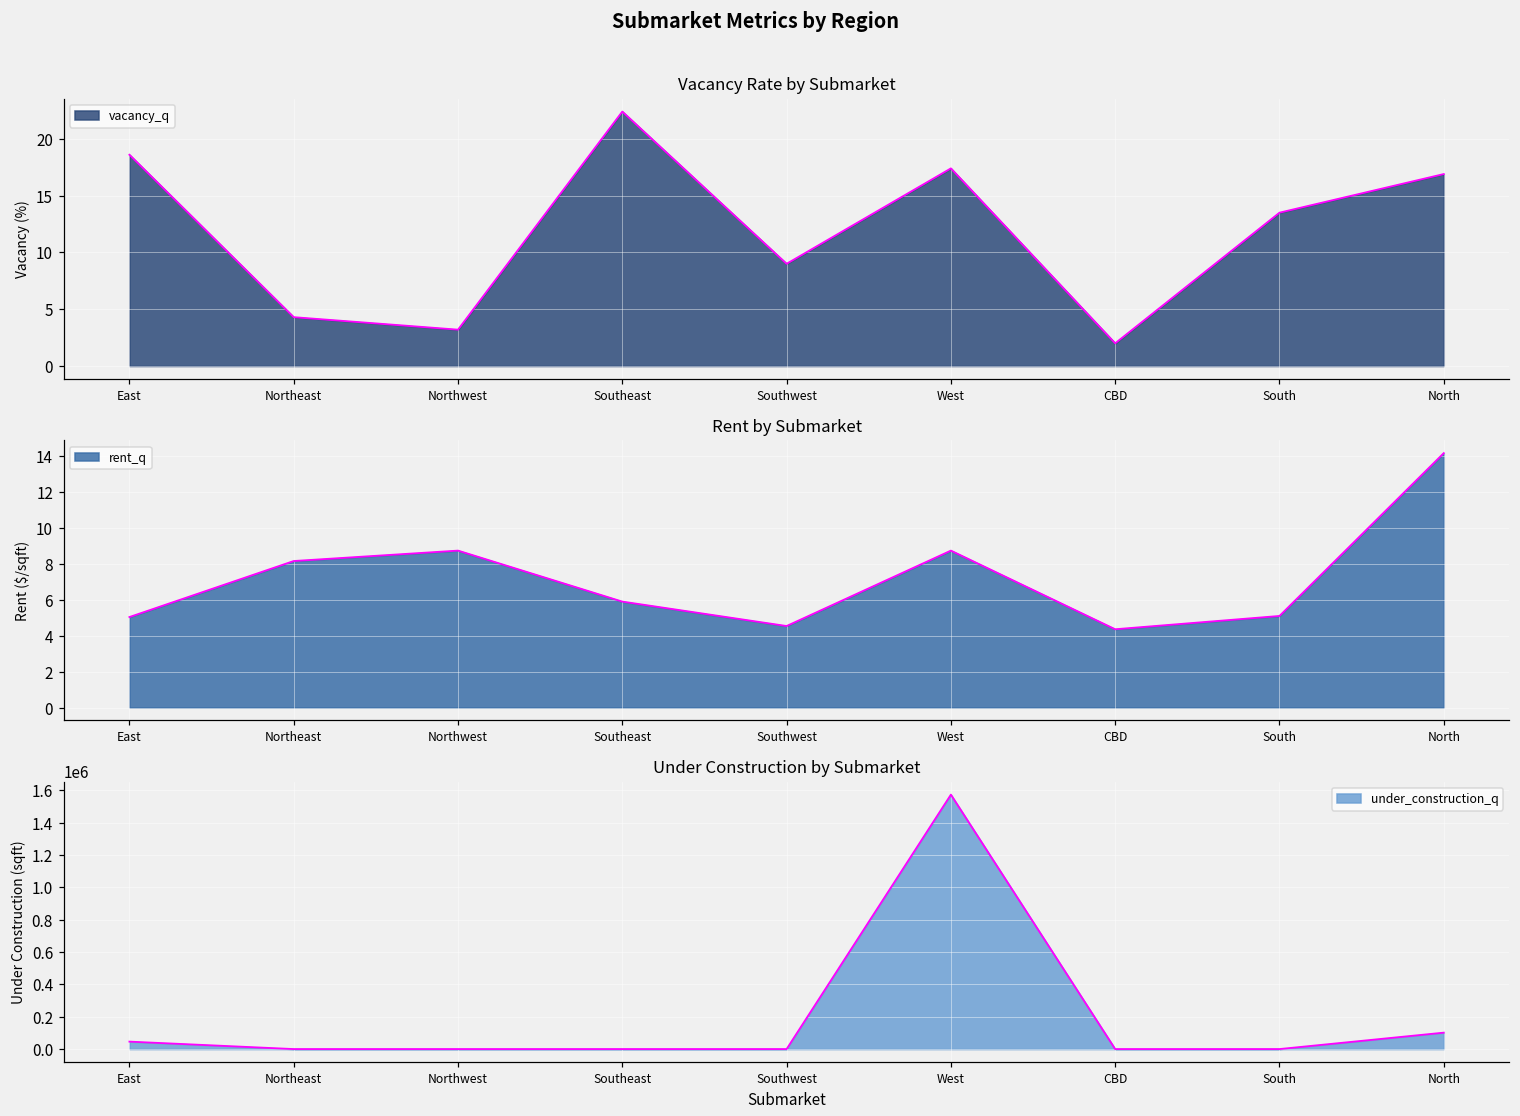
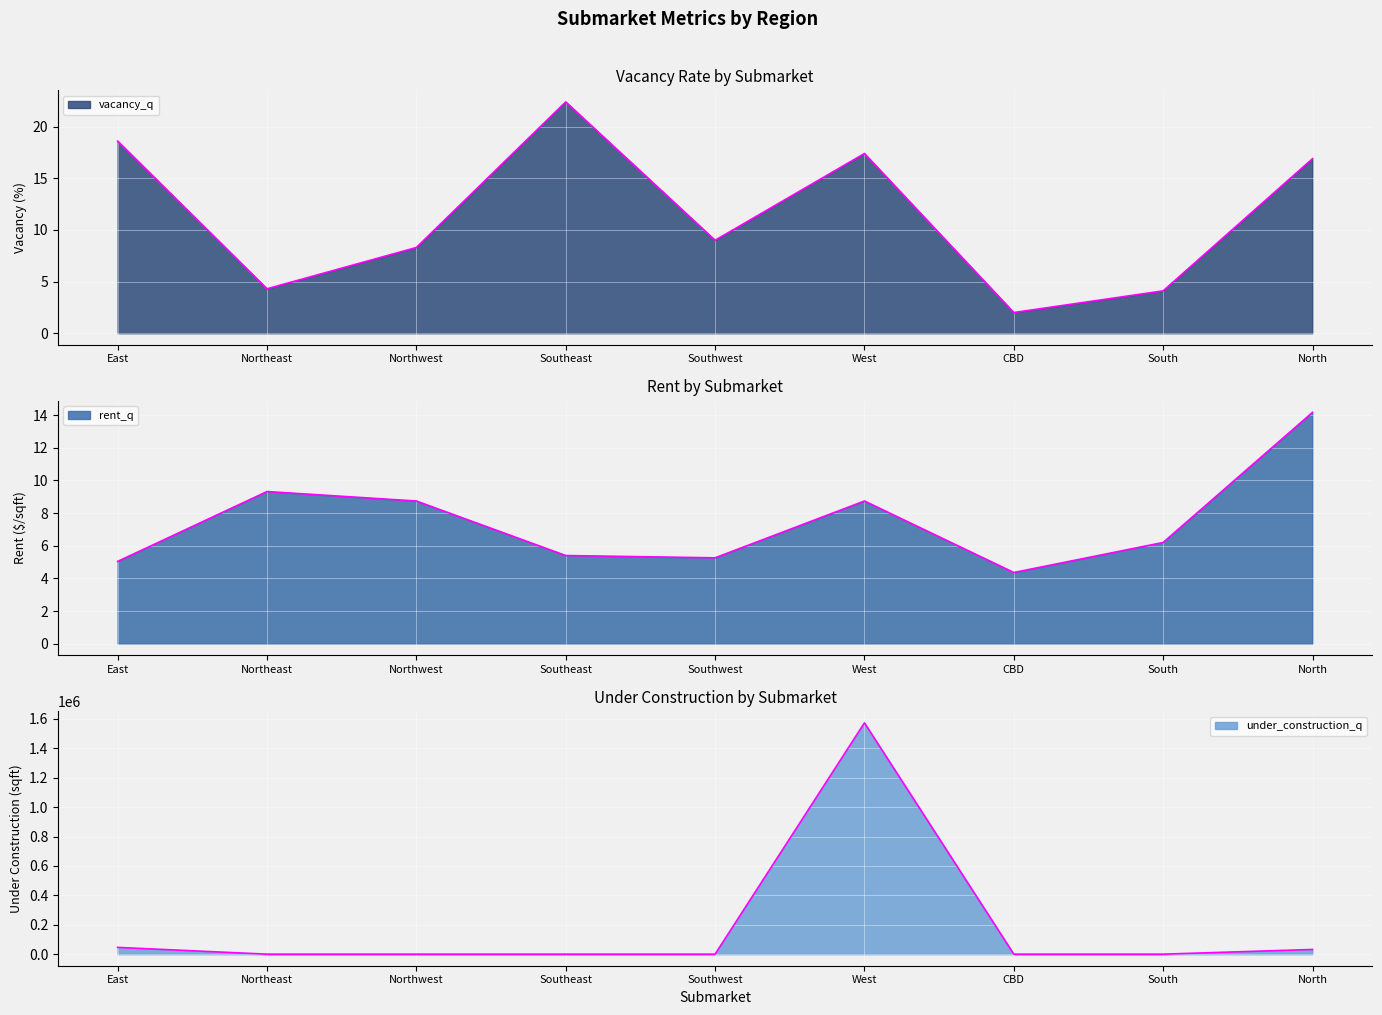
  {
    "Vacancy Rate by Submarket": {
      "East": 18.6,
      "Northeast": 4.3,
-     "Northwest": 3.2,
+     "Northwest": 8.3,
      "Southeast": 22.4,
      "Southwest": 9.0,
      "West": 17.4,
      "CBD": 2.0,
-     "South": 13.5,
+     "South": 4.1,
      "North": 16.9
    },
    "Rent by Submarket": {
      "East": 5.0,
-     "Northeast": 8.2,
+     "Northeast": 9.3,
      "Northwest": 8.7,
-     "Southeast": 5.9,
-     "Southwest": 4.5,
+     "Southeast": 5.4,
+     "Southwest": 5.3,
      "West": 8.7,
      "CBD": 4.4,
-     "South": 5.1,
+     "South": 6.2,
      "North": 14.2
    },
    "Under Construction by Submarket": {
      "East": 50000,
      "Northeast": 0,
      "Northwest": 0,
      "Southeast": 0,
      "Southwest": 0,
      "West": 1570000,
      "CBD": 0,
      "South": 0,
-     "North": 100000
+     "North": 30000
    }
  }
